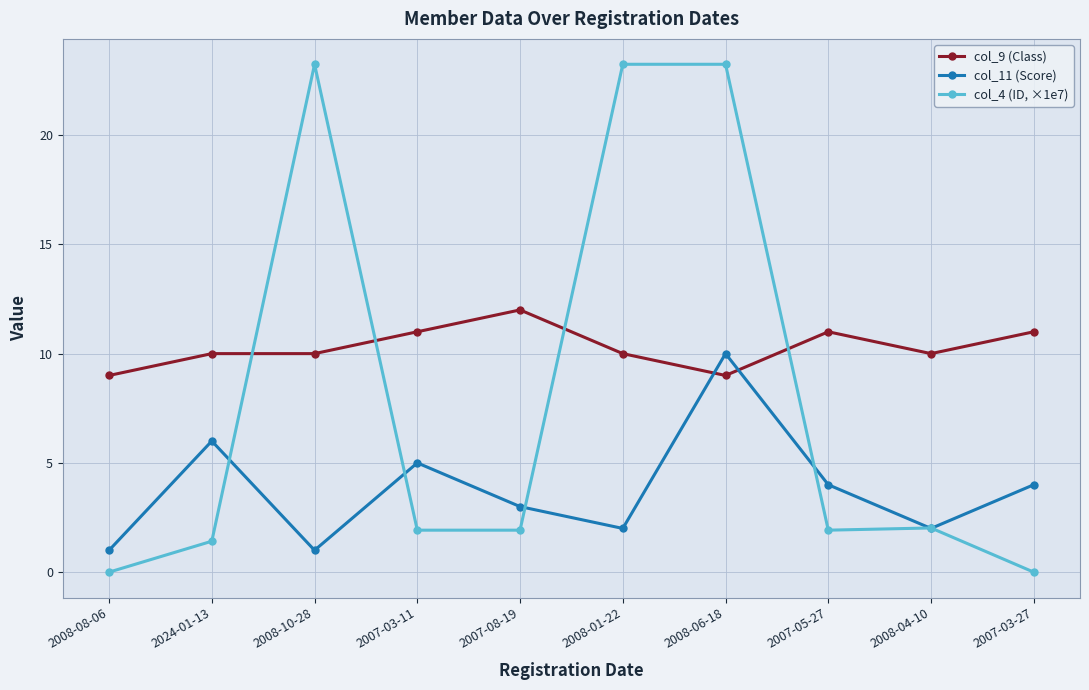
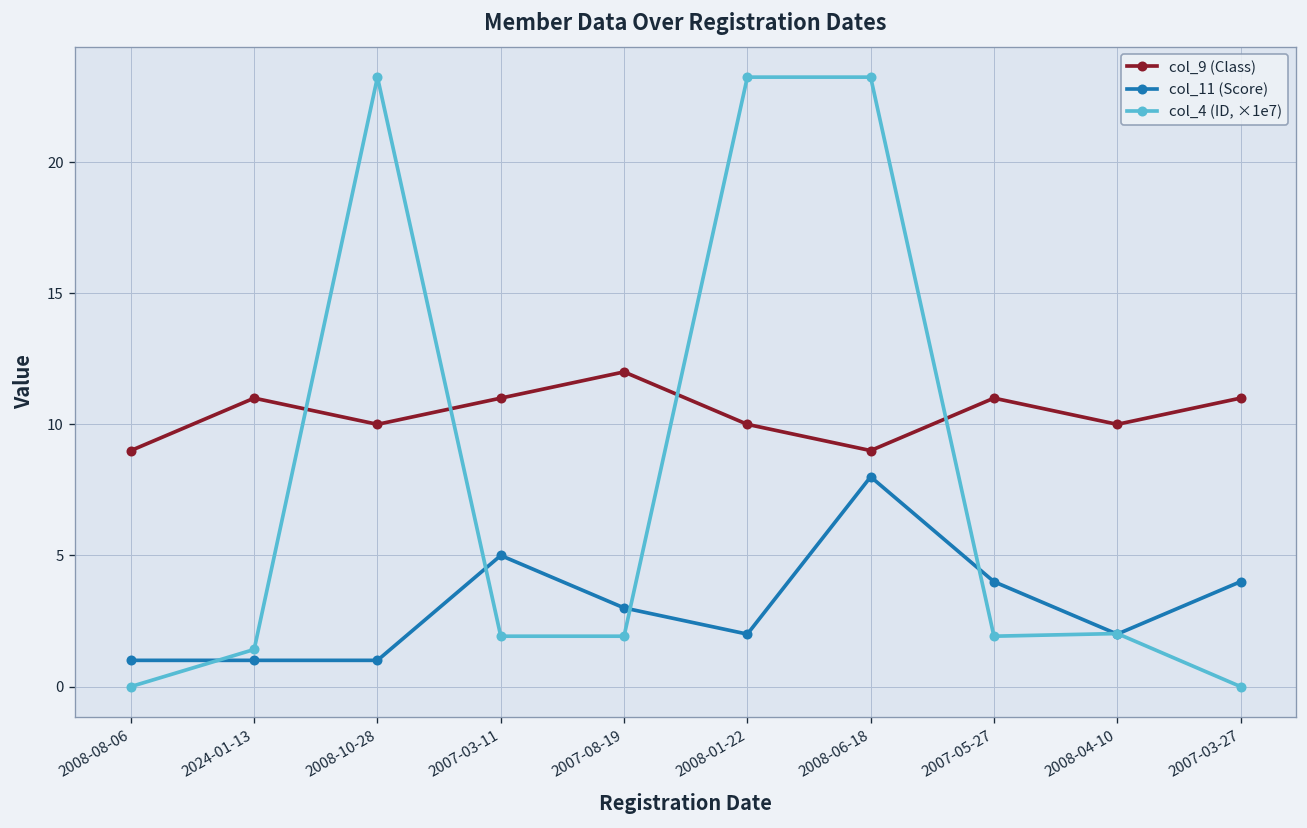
  {
    "col_9 (Class)": {
      "2008-08-06": 9,
-     "2024-01-13": 10,
+     "2024-01-13": 11,
      "2008-10-28": 10,
      "2007-03-11": 11,
      "2007-08-19": 12,
      "2008-01-22": 10,
      "2008-06-18": 9,
      "2007-05-27": 11,
      "2008-04-10": 10,
      "2007-03-27": 11
    },
    "col_11 (Score)": {
      "2008-08-06": 1,
-     "2024-01-13": 6,
+     "2024-01-13": 1,
      "2008-10-28": 1,
      "2007-03-11": 5,
      "2007-08-19": 3,
      "2008-01-22": 2,
-     "2008-06-18": 10,
+     "2008-06-18": 8,
      "2007-05-27": 4,
      "2007-03-27": 4
    },
    "col_4 (ID, ×1e7)": {
      "2008-08-06": 0,
      "2024-01-13": 1.4,
      "2008-10-28": 23.2,
      "2007-03-11": 2,
      "2007-08-19": 2,
      "2008-01-22": 23.2,
      "2008-06-18": 23.2,
      "2007-05-27": 2,
      "2007-03-27": 0
    }
  }
